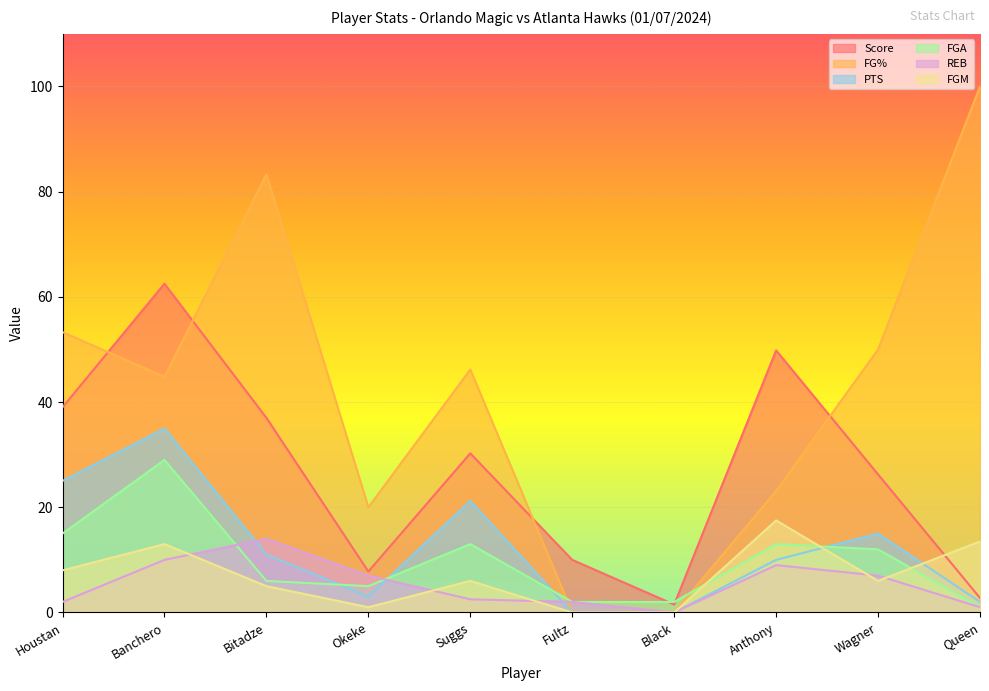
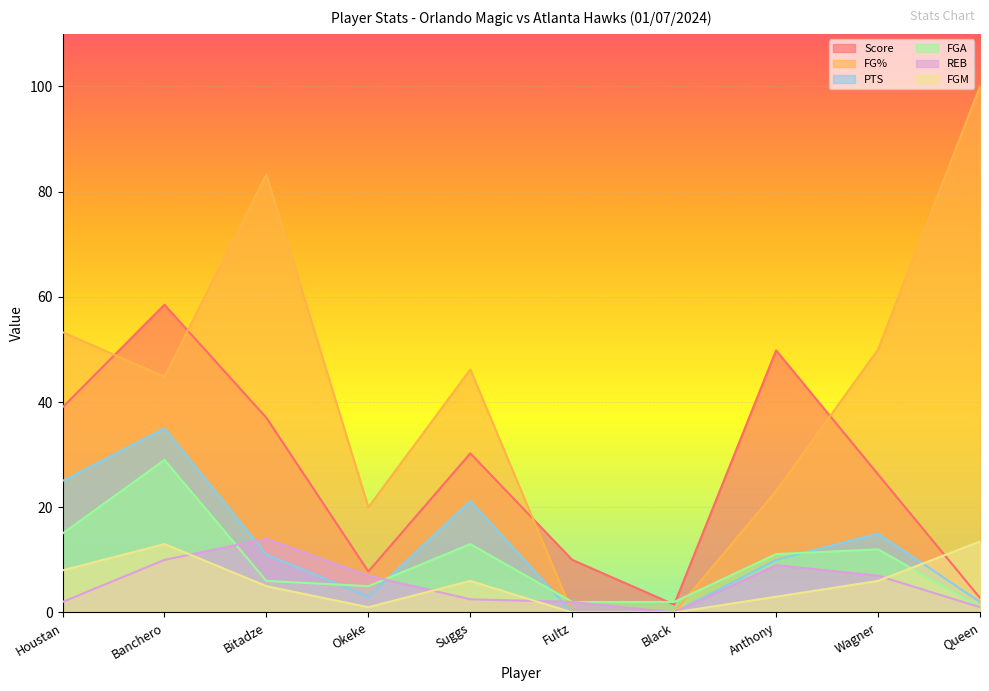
  {
    "Score": {
      "Houstan": 39,
-     "Banchero": 63,
+     "Banchero": 59,
      "Bitadze": 37,
      "Okeke": 8,
      "Suggs": 30,
      "Fultz": 10,
      "Black": 2,
      "Anthony": 50,
      "Wagner": 26,
      "Queen": 3
    },
    "FG%": {
      "Houstan": 53,
      "Banchero": 45,
      "Bitadze": 83,
      "Okeke": 20,
      "Suggs": 46,
      "Anthony": 23,
      "Wagner": 50,
      "Queen": 100
    },
    "PTS": {
      "Houstan": 25,
      "Banchero": 35,
      "Bitadze": 11,
      "Okeke": 3,
      "Suggs": 21,
      "Anthony": 10,
      "Wagner": 15,
      "Queen": 2
    },
    "FGA": {
      "Houstan": 15,
      "Banchero": 29,
      "Bitadze": 6,
      "Okeke": 5,
      "Suggs": 13,
      "Black": 2,
-     "Anthony": 13,
+     "Anthony": 11,
      "Wagner": 12
    },
    "REB": {
      "Houstan": 2,
      "Banchero": 10,
      "Bitadze": 14,
      "Okeke": 7,
      "Suggs": 3,
      "Anthony": 9,
      "Wagner": 7
    },
    "FGM": {
      "Houstan": 8,
      "Banchero": 13,
      "Bitadze": 5,
      "Okeke": 1,
      "Suggs": 6,
-     "Anthony": 18,
+     "Anthony": 3,
      "Wagner": 6,
      "Queen": 14
    }
  }
